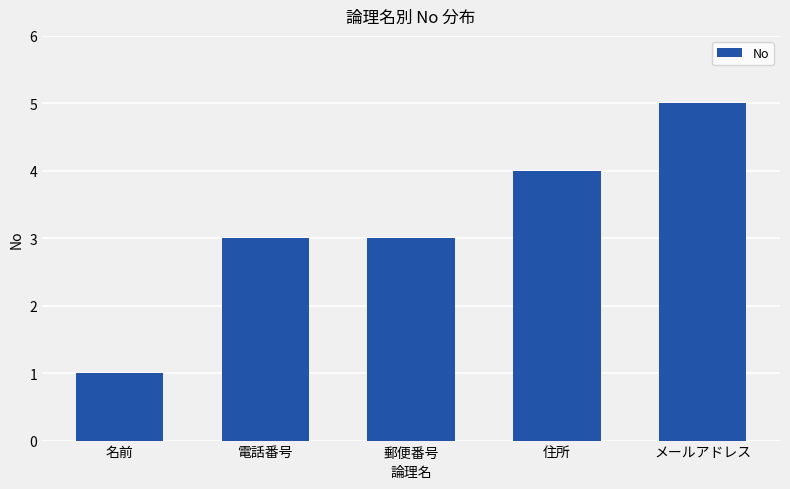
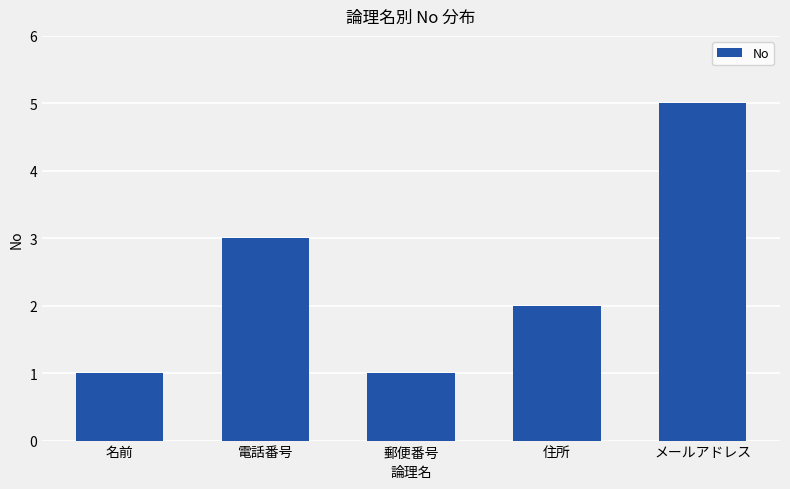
  {
    "名前": 1,
    "電話番号": 3,
-   "郵便番号": 3,
-   "住所": 4,
+   "郵便番号": 1,
+   "住所": 2,
    "メールアドレス": 5
  }
